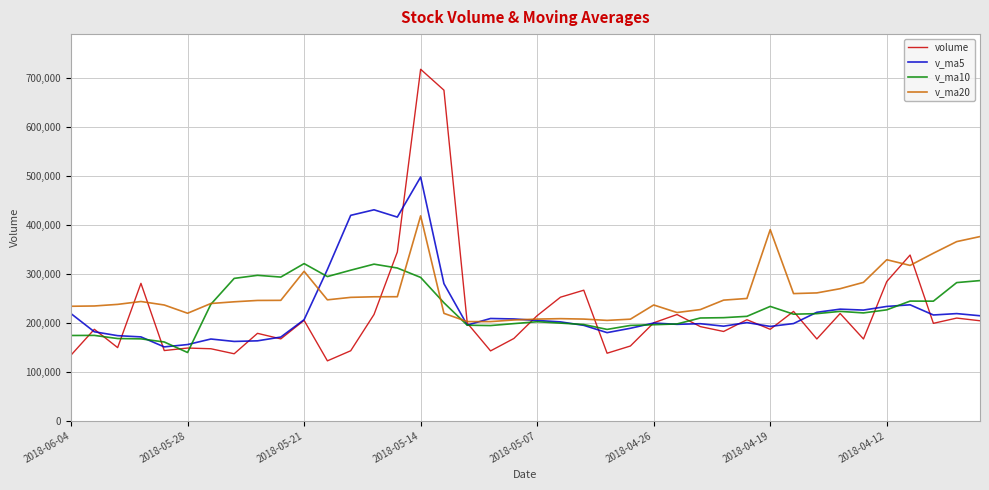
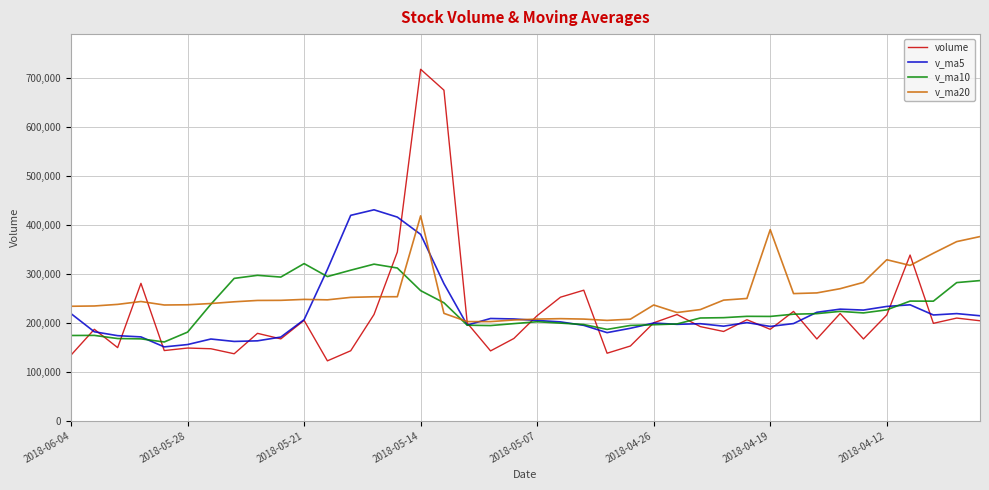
  {
    "volume": {
      "2018-06-04": "130,000",
      "2018-05-28": "150,000",
      "2018-05-14": "720,000",
      "2018-05-07": "210,000",
      "2018-04-19": "190,000",
-     "2018-04-12": "280,000"
+     "2018-04-12": "220,000"
    },
    "v_ma5": {
      "2018-06-04": "220,000",
      "2018-05-28": "160,000",
-     "2018-05-14": "500,000",
+     "2018-05-14": "380,000",
      "2018-04-19": "190,000",
      "2018-04-12": "230,000"
    },
    "v_ma10": {
      "2018-06-04": "170,000",
-     "2018-05-28": "140,000",
+     "2018-05-28": "180,000",
      "2018-05-21": "320,000",
-     "2018-05-14": "290,000",
-     "2018-04-19": "230,000",
+     "2018-05-14": "270,000",
+     "2018-04-19": "210,000",
      "2018-04-12": "230,000"
    },
    "v_ma20": {
      "2018-06-04": "230,000",
-     "2018-05-28": "220,000",
-     "2018-05-21": "310,000",
+     "2018-05-28": "240,000",
+     "2018-05-21": "250,000",
      "2018-05-14": "420,000",
      "2018-04-26": "240,000",
      "2018-04-19": "390,000",
      "2018-04-12": "330,000"
    }
  }
